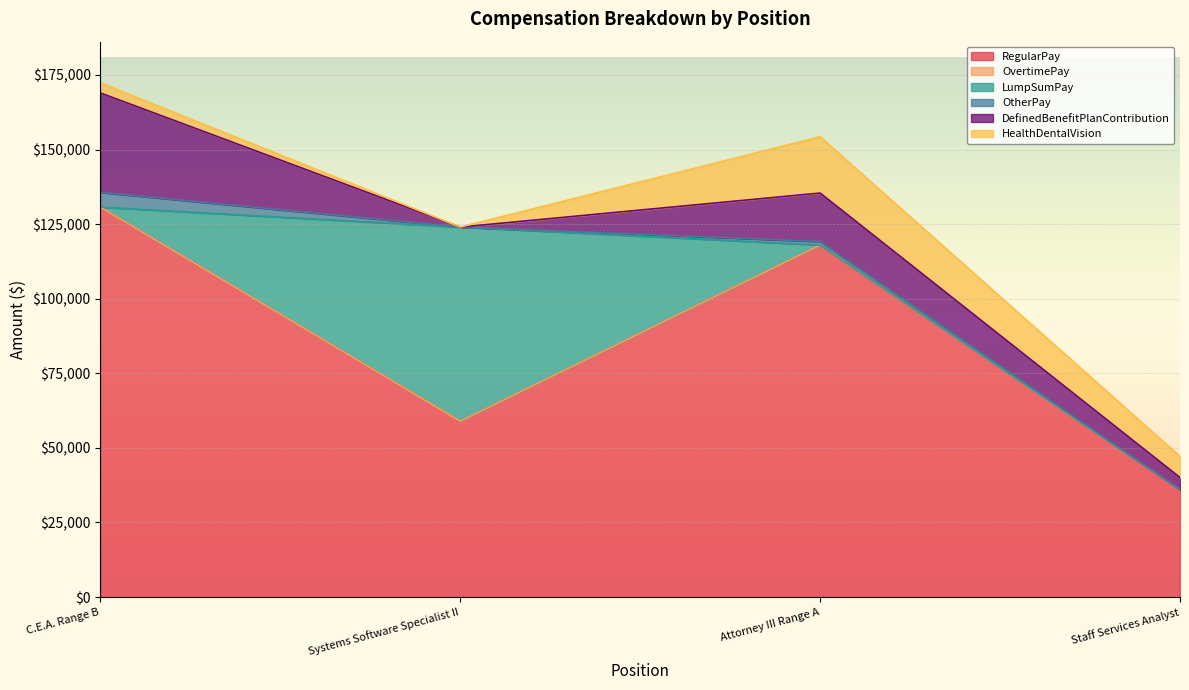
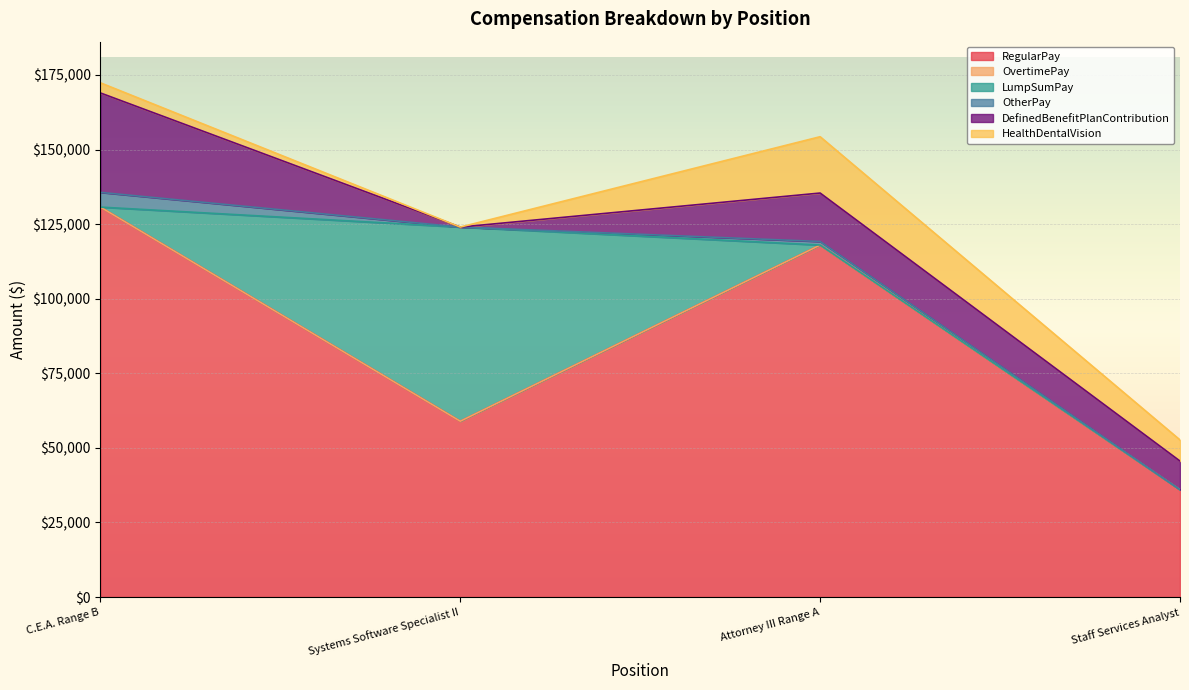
  {
    "DefinedBenefitPlanContribution": {
      "C.E.A. Range B": "$33,000",
      "Attorney III Range A": "$16,000",
-     "Staff Services Analyst": "$4,000"
+     "Staff Services Analyst": "$10,000"
    }
  }
